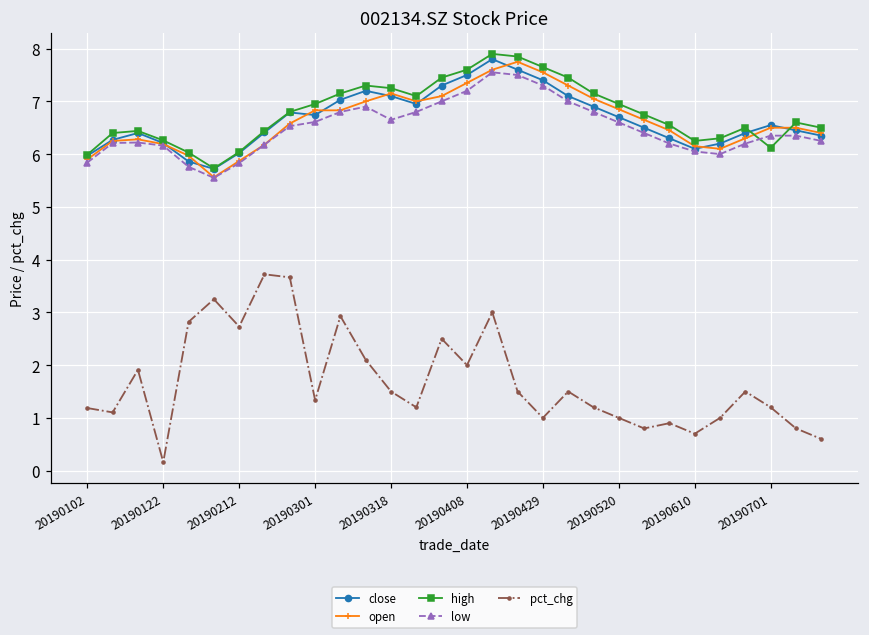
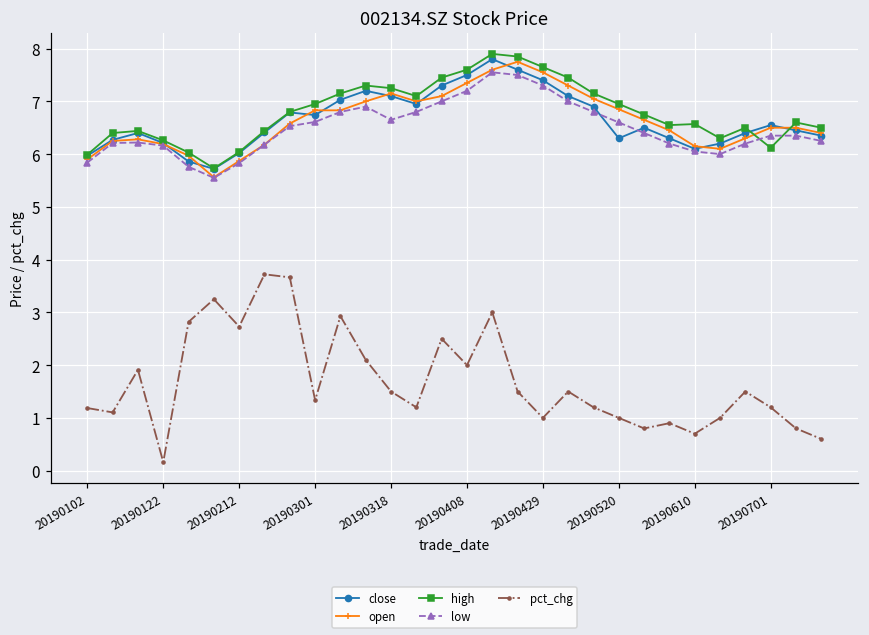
  {
    "close": {
      "20190301": 6.7,
      "20190408": 7.5,
      "20190429": 7.4,
-     "20190520": 6.7
+     "20190520": 6.3
    },
    "open": {
      "20190102": 5.9,
      "20190301": 6.8,
      "20190408": 7.4,
      "20190429": 7.6,
      "20190520": 6.9
    },
    "high": {
      "20190301": 7.0,
      "20190318": 7.3,
      "20190408": 7.6,
      "20190429": 7.7,
      "20190520": 7.0,
-     "20190610": 6.3,
+     "20190610": 6.6,
      "20190701": 6.1
    },
    "low": {
      "20190102": 5.8,
      "20190301": 6.6,
      "20190318": 6.7,
      "20190408": 7.2,
      "20190429": 7.3,
      "20190520": 6.6,
      "20190701": 6.4
    },
    "pct_chg": {
      "20190102": 1.2,
      "20190122": 0.2,
      "20190212": 2.7,
      "20190301": 1.3,
      "20190318": 1.5,
      "20190408": 2.0,
      "20190429": 1.0,
      "20190520": 1.0,
      "20190610": 0.7,
      "20190701": 1.2
    }
  }
